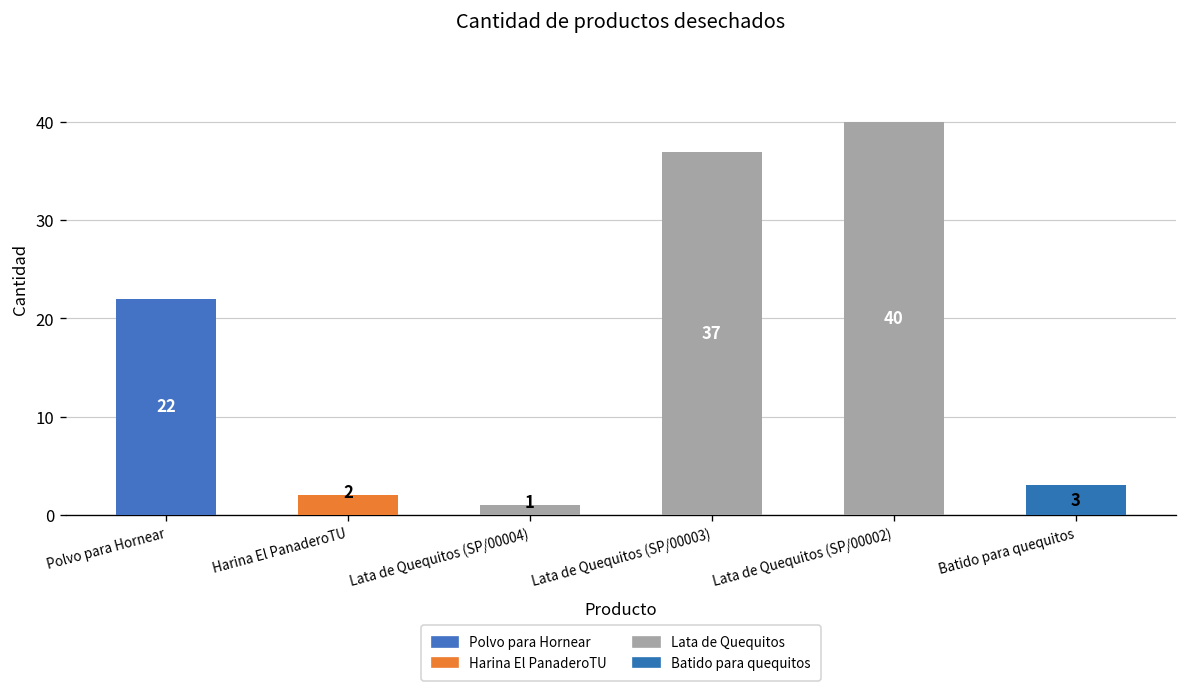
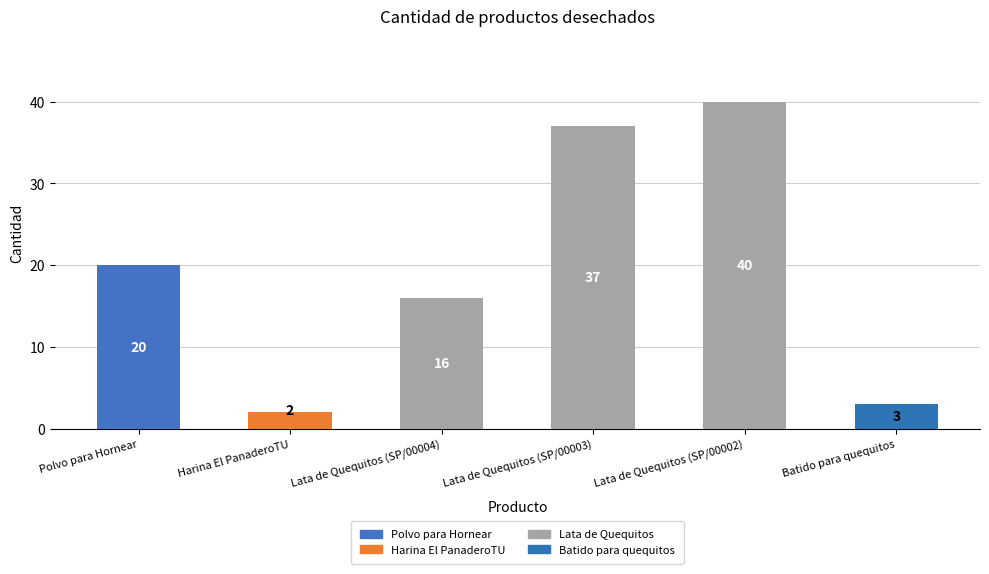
  {
-   "Polvo para Hornear": 22,
+   "Polvo para Hornear": 20,
    "Harina El PanaderoTU": 2,
-   "Lata de Quequitos (SP/00004)": 1,
+   "Lata de Quequitos (SP/00004)": 16,
    "Lata de Quequitos (SP/00003)": 37,
    "Lata de Quequitos (SP/00002)": 40,
    "Batido para quequitos": 3
  }
